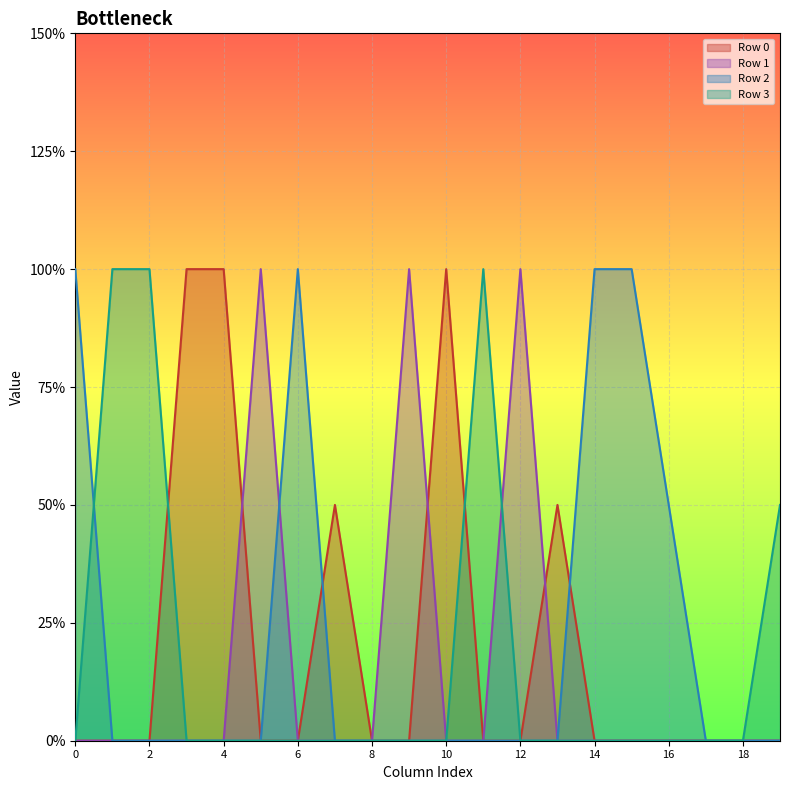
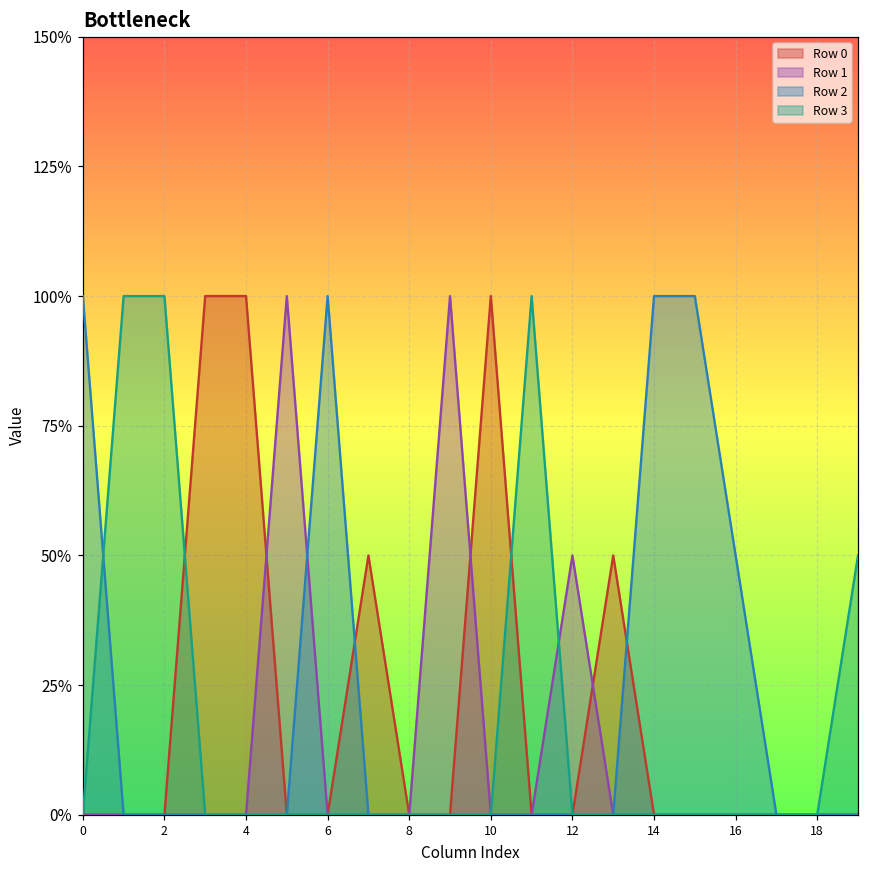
  {
    "Row 0": {
      "4": "100%",
      "10": "100%"
    },
    "Row 1": {
-     "12": "100%"
+     "12": "50%"
    }
  }
